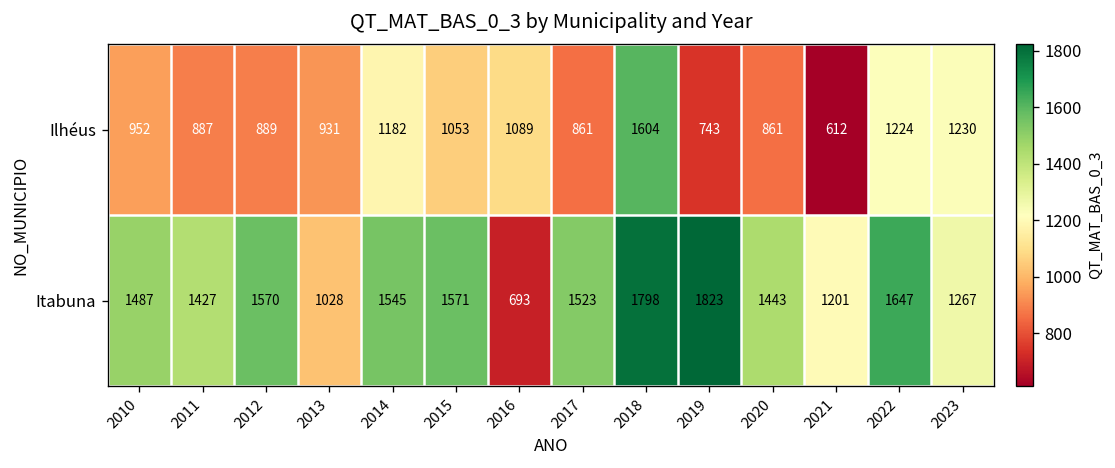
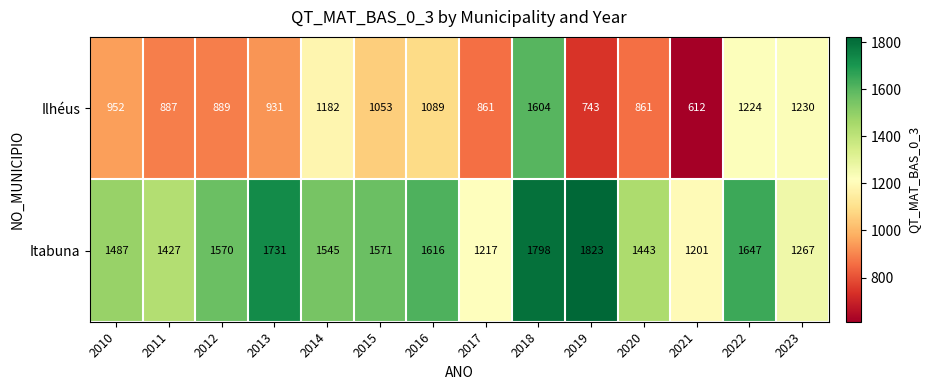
  {
    "Ilhéus": {
      "2010": 952,
      "2011": 887,
      "2012": 889,
      "2013": 931,
      "2014": 1182,
      "2015": 1053,
      "2016": 1089,
      "2017": 861,
      "2018": 1604,
      "2019": 743,
      "2020": 861,
      "2021": 612,
      "2022": 1224,
      "2023": 1230
    },
    "Itabuna": {
      "2010": 1487,
      "2011": 1427,
      "2012": 1570,
-     "2013": 1028,
+     "2013": 1731,
      "2014": 1545,
      "2015": 1571,
-     "2016": 693,
-     "2017": 1523,
+     "2016": 1616,
+     "2017": 1217,
      "2018": 1798,
      "2019": 1823,
      "2020": 1443,
      "2021": 1201,
      "2022": 1647,
      "2023": 1267
    }
  }
